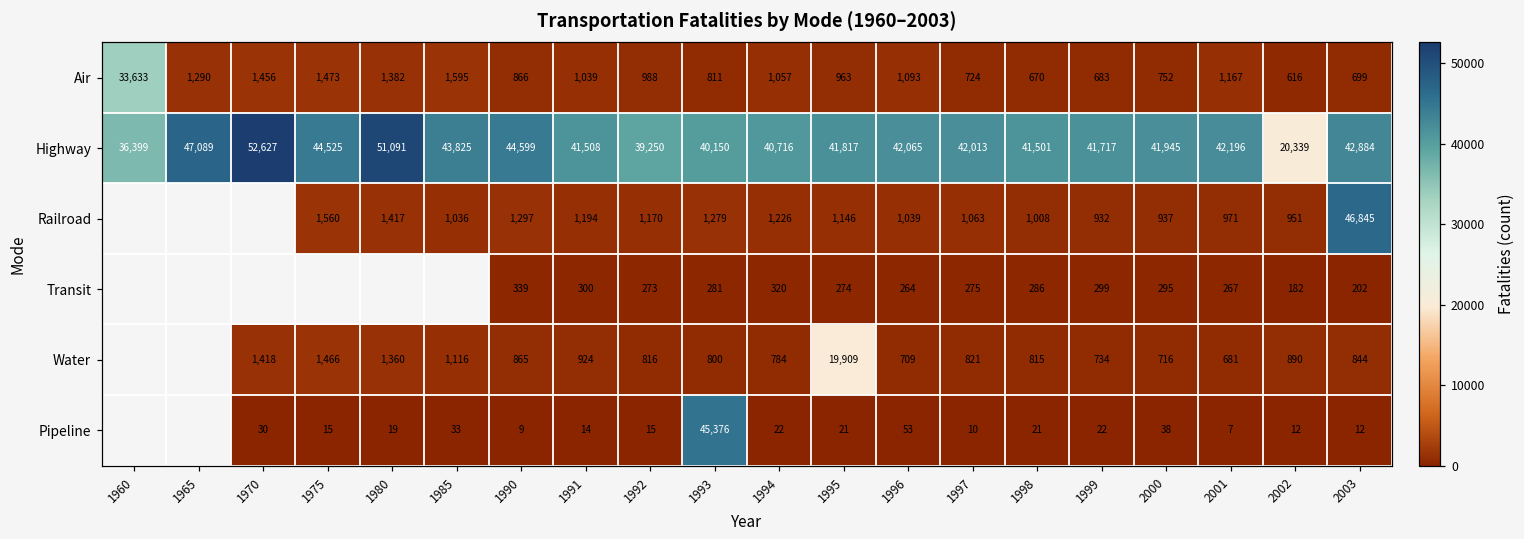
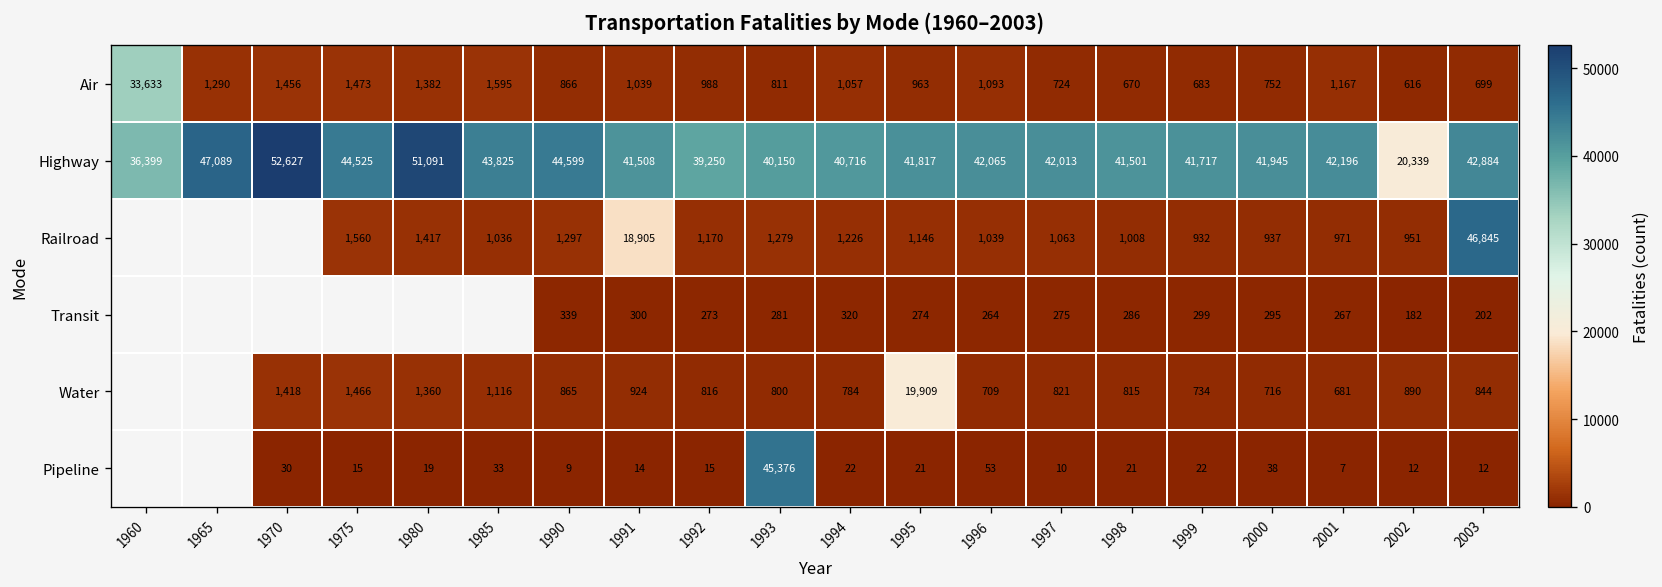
  {
    "Air": {
      "1960": "33,633",
      "1965": "1,290",
      "1970": "1,456",
      "1975": "1,473",
      "1980": "1,382",
      "1985": "1,595",
      "1990": "866",
      "1991": "1,039",
      "1992": "988",
      "1993": "811",
      "1994": "1,057",
      "1995": "963",
      "1996": "1,093",
      "1997": "724",
      "1998": "670",
      "1999": "683",
      "2000": "752",
      "2001": "1,167",
      "2002": "616",
      "2003": "699"
    },
    "Highway": {
      "1960": "36,399",
      "1965": "47,089",
      "1970": "52,627",
      "1975": "44,525",
      "1980": "51,091",
      "1985": "43,825",
      "1990": "44,599",
      "1991": "41,508",
      "1992": "39,250",
      "1993": "40,150",
      "1994": "40,716",
      "1995": "41,817",
      "1996": "42,065",
      "1997": "42,013",
      "1998": "41,501",
      "1999": "41,717",
      "2000": "41,945",
      "2001": "42,196",
      "2002": "20,339",
      "2003": "42,884"
    },
    "Railroad": {
      "1975": "1,560",
      "1980": "1,417",
      "1985": "1,036",
      "1990": "1,297",
-     "1991": "1,194",
+     "1991": "18,905",
      "1992": "1,170",
      "1993": "1,279",
      "1994": "1,226",
      "1995": "1,146",
      "1996": "1,039",
      "1997": "1,063",
      "1998": "1,008",
      "1999": "932",
      "2000": "937",
      "2001": "971",
      "2002": "951",
      "2003": "46,845"
    },
    "Transit": {
      "1990": "339",
      "1991": "300",
      "1992": "273",
      "1993": "281",
      "1994": "320",
      "1995": "274",
      "1996": "264",
      "1997": "275",
      "1998": "286",
      "1999": "299",
      "2000": "295",
      "2001": "267",
      "2002": "182",
      "2003": "202"
    },
    "Water": {
      "1970": "1,418",
      "1975": "1,466",
      "1980": "1,360",
      "1985": "1,116",
      "1990": "865",
      "1991": "924",
      "1992": "816",
      "1993": "800",
      "1994": "784",
      "1995": "19,909",
      "1996": "709",
      "1997": "821",
      "1998": "815",
      "1999": "734",
      "2000": "716",
      "2001": "681",
      "2002": "890",
      "2003": "844"
    },
    "Pipeline": {
      "1970": "30",
      "1975": "15",
      "1980": "19",
      "1985": "33",
      "1990": "9",
      "1991": "14",
      "1992": "15",
      "1993": "45,376",
      "1994": "22",
      "1995": "21",
      "1996": "53",
      "1997": "10",
      "1998": "21",
      "1999": "22",
      "2000": "38",
      "2001": "7",
      "2002": "12",
      "2003": "12"
    }
  }
